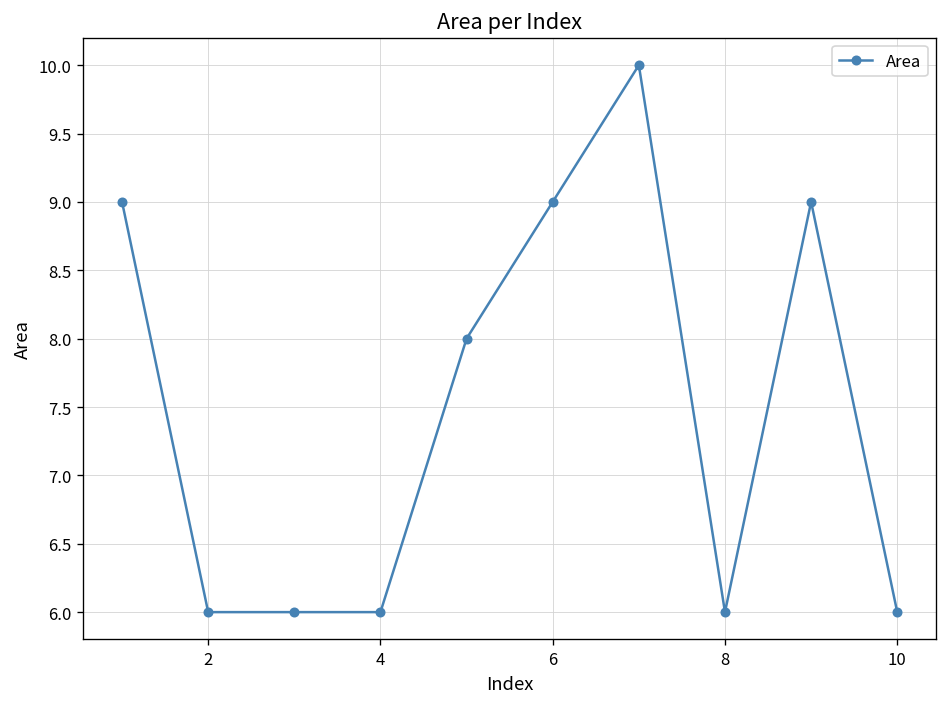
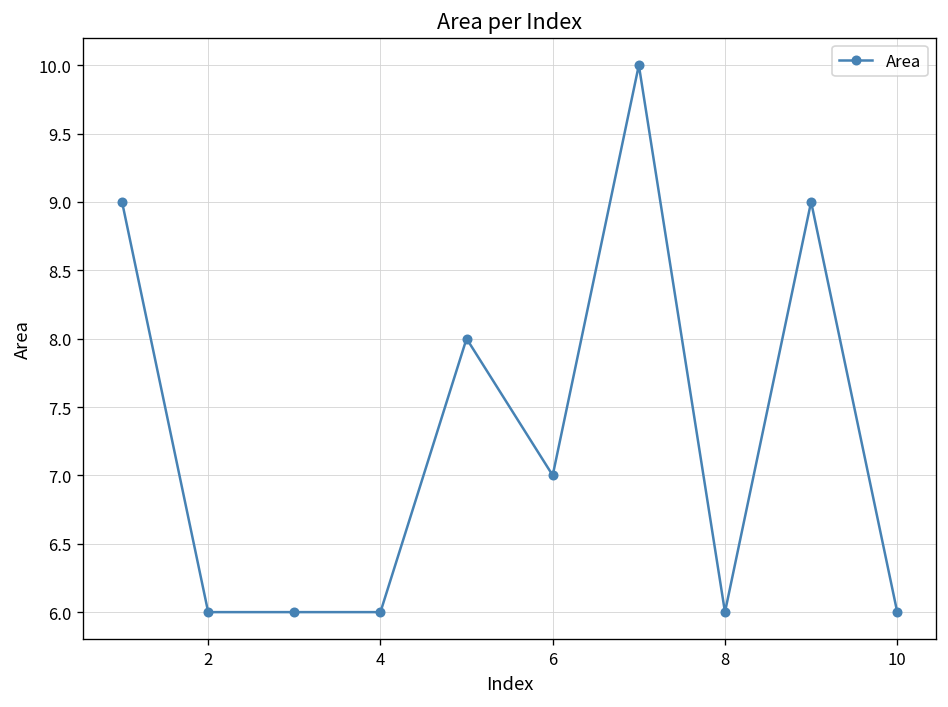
  {
    "2": 6,
    "4": 6,
-   "6": 9,
+   "6": 7,
    "8": 6,
    "10": 6
  }
